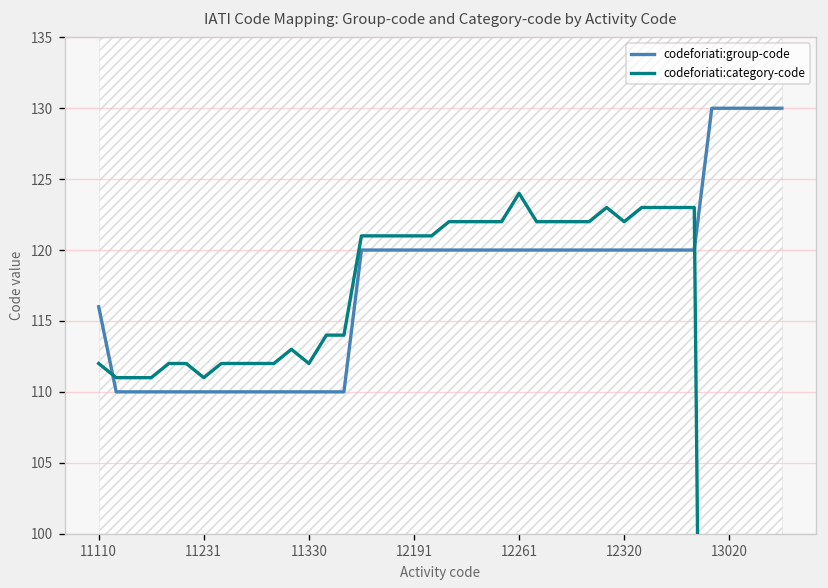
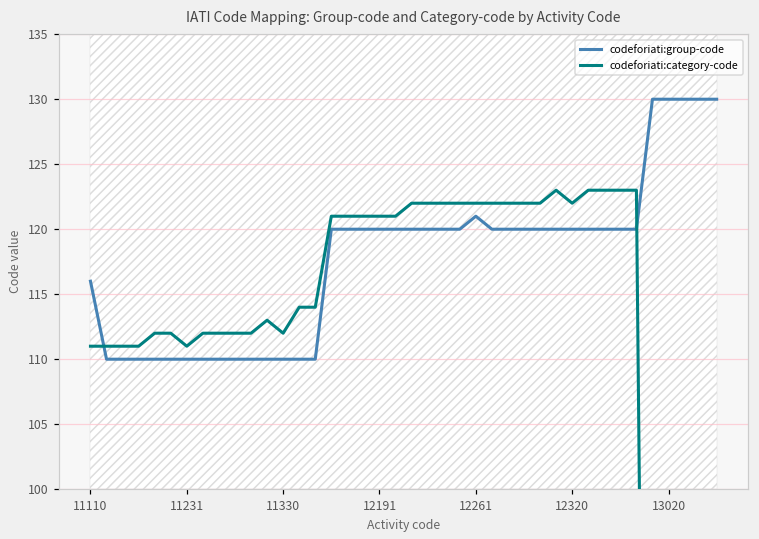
  {
    "codeforiati:group-code": {
      "11110": 116,
      "11231": 110,
      "11330": 110,
      "12191": 120,
-     "12261": 120,
+     "12261": 121,
      "12320": 120,
      "13020": 130
    },
    "codeforiati:category-code": {
-     "11110": 112,
+     "11110": 111,
      "11231": 111,
      "11330": 112,
      "12191": 121,
-     "12261": 124,
+     "12261": 122,
      "12320": 122
    }
  }
